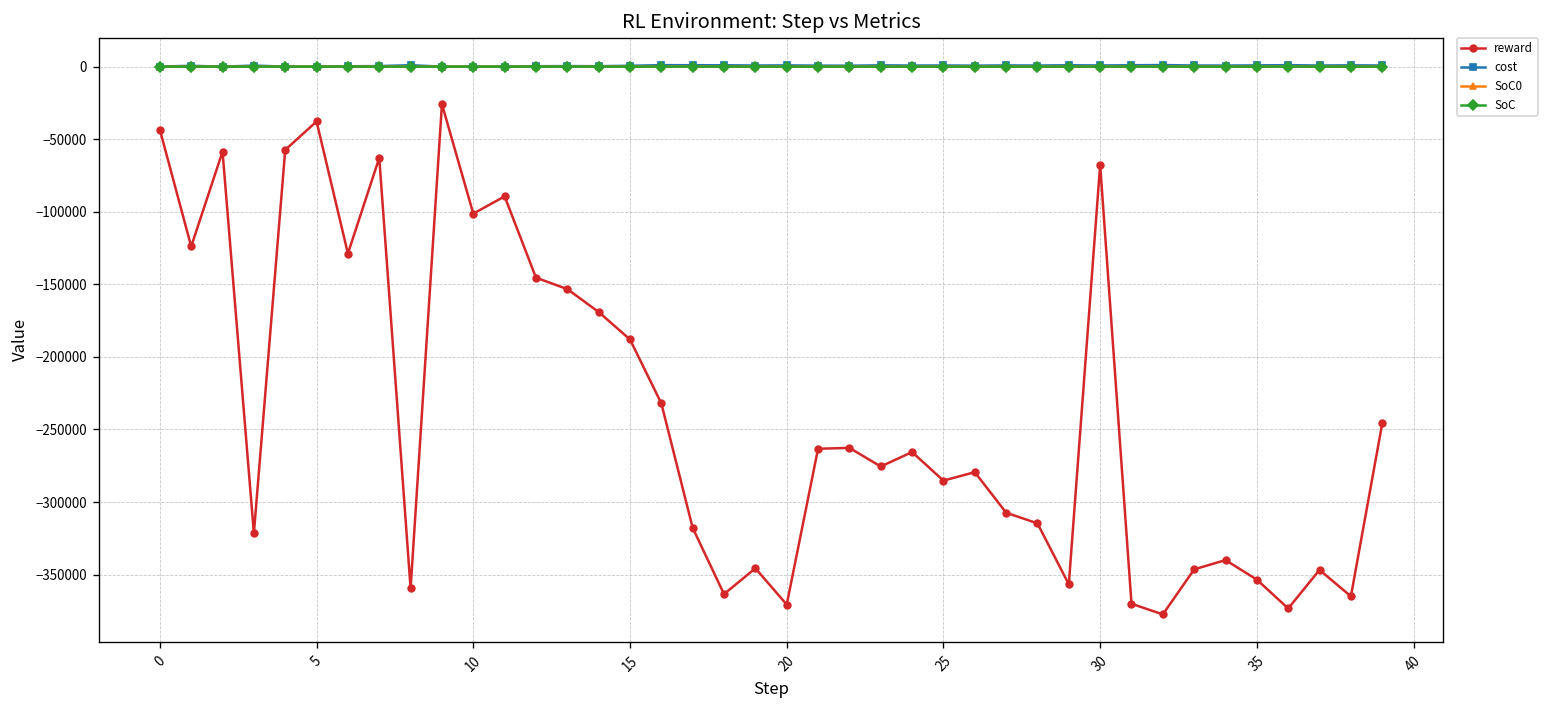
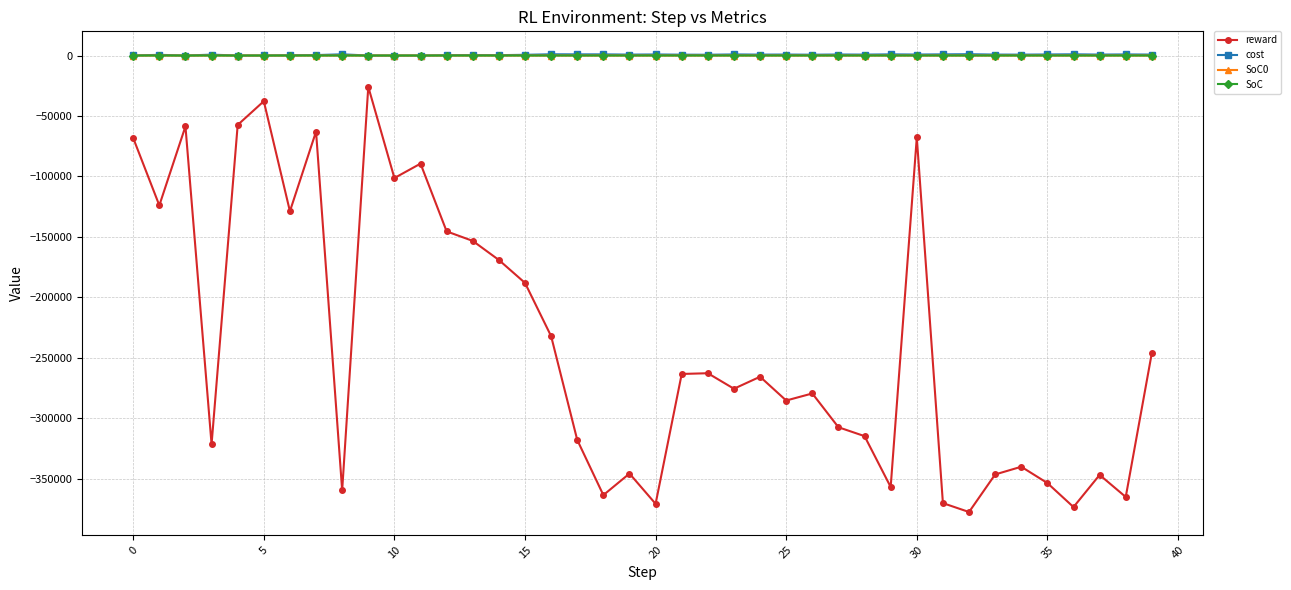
  {
    "reward": {
-     "0": -43000,
+     "0": -68000,
      "5": -38000,
      "10": -101000,
      "15": -188000,
      "20": -371000,
      "25": -285000,
      "30": -68000,
      "35": -353000
    }
  }
